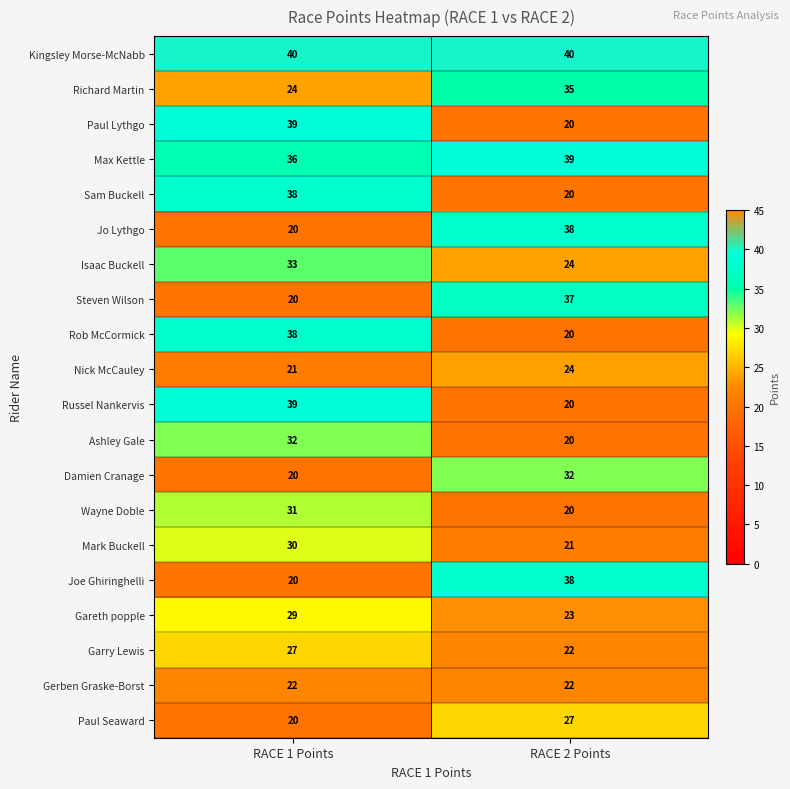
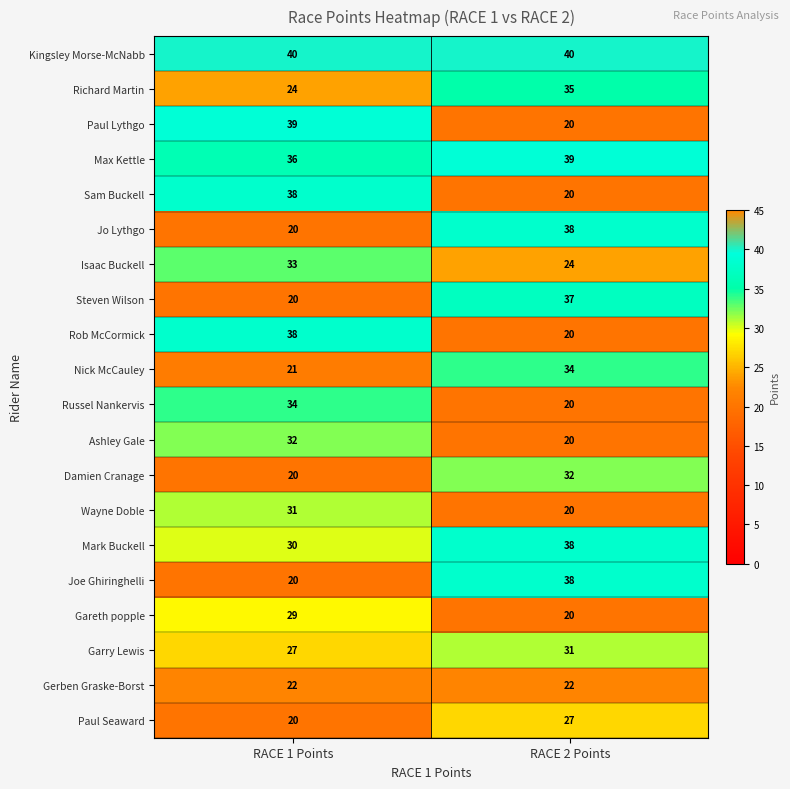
  {
    "Kingsley Morse-McNabb": {
      "RACE 1 Points": 40,
      "RACE 2 Points": 40
    },
    "Richard Martin": {
      "RACE 1 Points": 24,
      "RACE 2 Points": 35
    },
    "Paul Lythgo": {
      "RACE 1 Points": 39,
      "RACE 2 Points": 20
    },
    "Max Kettle": {
      "RACE 1 Points": 36,
      "RACE 2 Points": 39
    },
    "Sam Buckell": {
      "RACE 1 Points": 38,
      "RACE 2 Points": 20
    },
    "Jo Lythgo": {
      "RACE 1 Points": 20,
      "RACE 2 Points": 38
    },
    "Isaac Buckell": {
      "RACE 1 Points": 33,
      "RACE 2 Points": 24
    },
    "Steven Wilson": {
      "RACE 1 Points": 20,
      "RACE 2 Points": 37
    },
    "Rob McCormick": {
      "RACE 1 Points": 38,
      "RACE 2 Points": 20
    },
    "Nick McCauley": {
      "RACE 1 Points": 21,
-     "RACE 2 Points": 24
+     "RACE 2 Points": 34
    },
    "Russel Nankervis": {
-     "RACE 1 Points": 39,
+     "RACE 1 Points": 34,
      "RACE 2 Points": 20
    },
    "Ashley Gale": {
      "RACE 1 Points": 32,
      "RACE 2 Points": 20
    },
    "Damien Cranage": {
      "RACE 1 Points": 20,
      "RACE 2 Points": 32
    },
    "Wayne Doble": {
      "RACE 1 Points": 31,
      "RACE 2 Points": 20
    },
    "Mark Buckell": {
      "RACE 1 Points": 30,
-     "RACE 2 Points": 21
+     "RACE 2 Points": 38
    },
    "Joe Ghiringhelli": {
      "RACE 1 Points": 20,
      "RACE 2 Points": 38
    },
    "Gareth popple": {
      "RACE 1 Points": 29,
-     "RACE 2 Points": 23
+     "RACE 2 Points": 20
    },
    "Garry Lewis": {
      "RACE 1 Points": 27,
-     "RACE 2 Points": 22
+     "RACE 2 Points": 31
    },
    "Gerben Graske-Borst": {
      "RACE 1 Points": 22,
      "RACE 2 Points": 22
    },
    "Paul Seaward": {
      "RACE 1 Points": 20,
      "RACE 2 Points": 27
    }
  }
